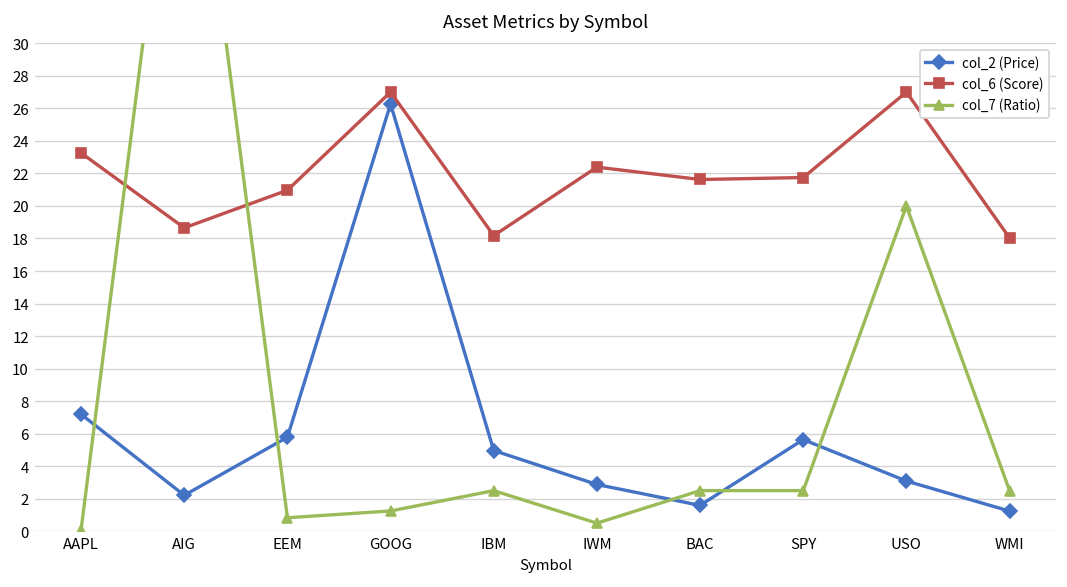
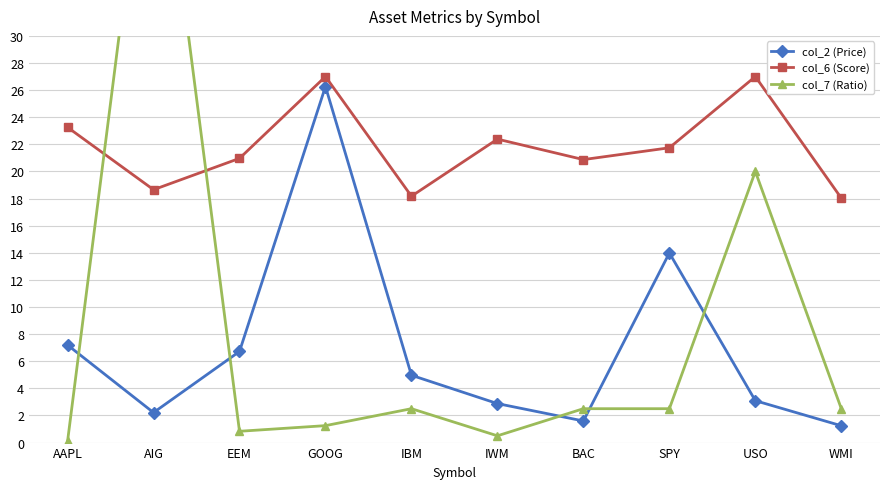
  {
    "col_2 (Price)": {
      "AAPL": 7.2,
      "AIG": 2.2,
-     "EEM": 5.8,
+     "EEM": 6.7,
      "GOOG": 26.3,
      "IBM": 5.0,
      "IWM": 2.9,
      "BAC": 1.6,
-     "SPY": 5.6,
+     "SPY": 14.0,
      "USO": 3.1,
      "WMI": 1.2
    },
    "col_6 (Score)": {
      "AAPL": 23.3,
      "AIG": 18.7,
      "EEM": 21.0,
      "GOOG": 27.0,
      "IBM": 18.2,
      "IWM": 22.4,
-     "BAC": 21.6,
+     "BAC": 20.9,
      "SPY": 21.7,
      "USO": 27.0,
      "WMI": 18.0
    },
    "col_7 (Ratio)": {
      "AAPL": 0.1,
      "EEM": 0.8,
      "GOOG": 1.3,
      "IBM": 2.5,
      "IWM": 0.5,
      "BAC": 2.5,
      "SPY": 2.5,
      "USO": 20.0,
      "WMI": 2.5
    }
  }
